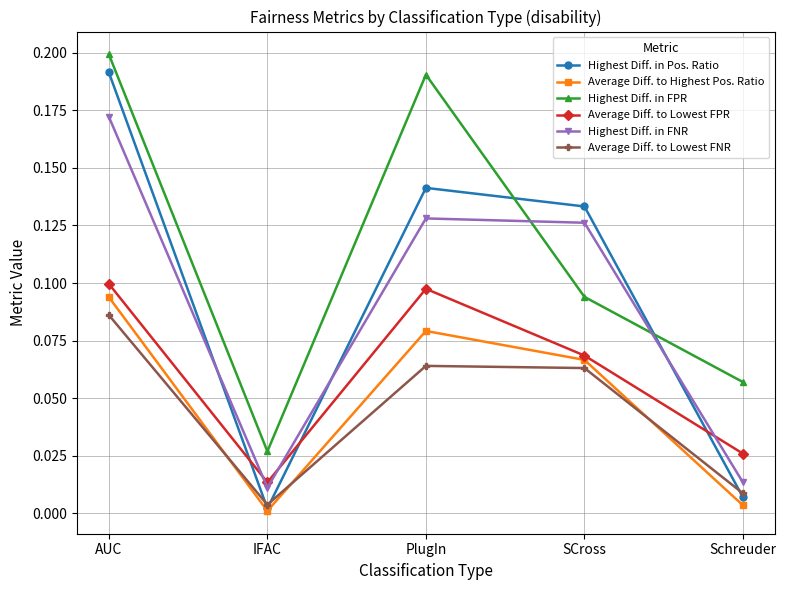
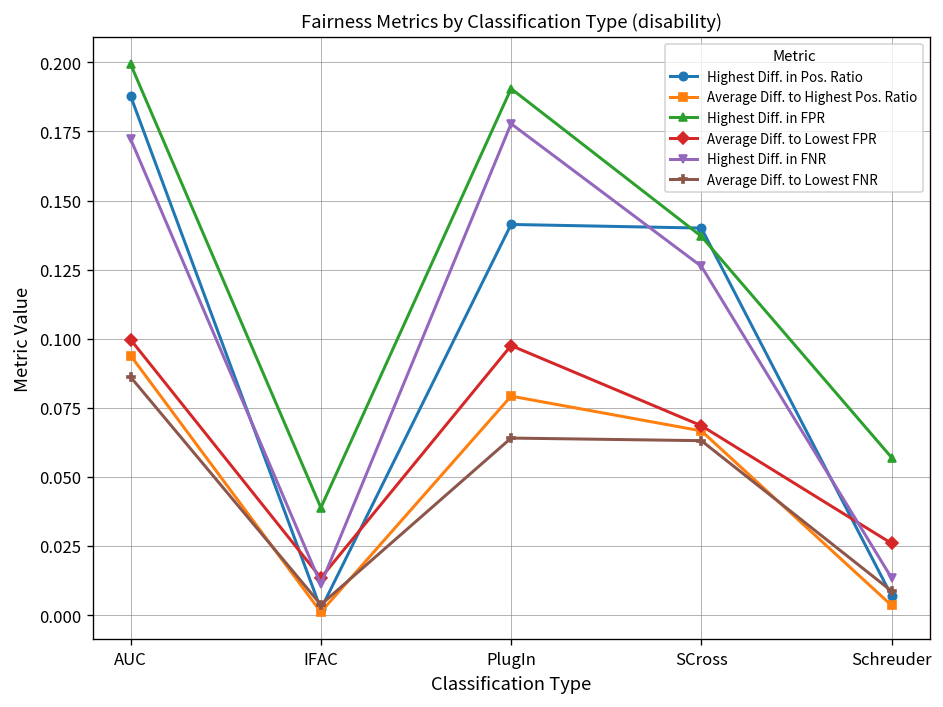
  {
    "Highest Diff. in Pos. Ratio": {
-     "AUC": 0.191,
+     "AUC": 0.188,
      "PlugIn": 0.141,
-     "SCross": 0.133,
+     "SCross": 0.140,
      "Schreuder": 0.007
    },
    "Average Diff. to Highest Pos. Ratio": {
      "AUC": 0.094,
      "PlugIn": 0.079,
      "SCross": 0.067,
      "Schreuder": 0.003
    },
    "Highest Diff. in FPR": {
      "AUC": 0.199,
-     "IFAC": 0.027,
+     "IFAC": 0.039,
      "PlugIn": 0.190,
-     "SCross": 0.094,
+     "SCross": 0.137,
      "Schreuder": 0.057
    },
    "Average Diff. to Lowest FPR": {
      "AUC": 0.100,
      "IFAC": 0.013,
      "PlugIn": 0.097,
      "SCross": 0.069,
      "Schreuder": 0.026
    },
    "Highest Diff. in FNR": {
      "AUC": 0.172,
      "IFAC": 0.011,
-     "PlugIn": 0.128,
+     "PlugIn": 0.178,
      "SCross": 0.126,
      "Schreuder": 0.013
    },
    "Average Diff. to Lowest FNR": {
      "AUC": 0.086,
      "IFAC": 0.004,
      "PlugIn": 0.064,
      "SCross": 0.063,
      "Schreuder": 0.009
    }
  }
